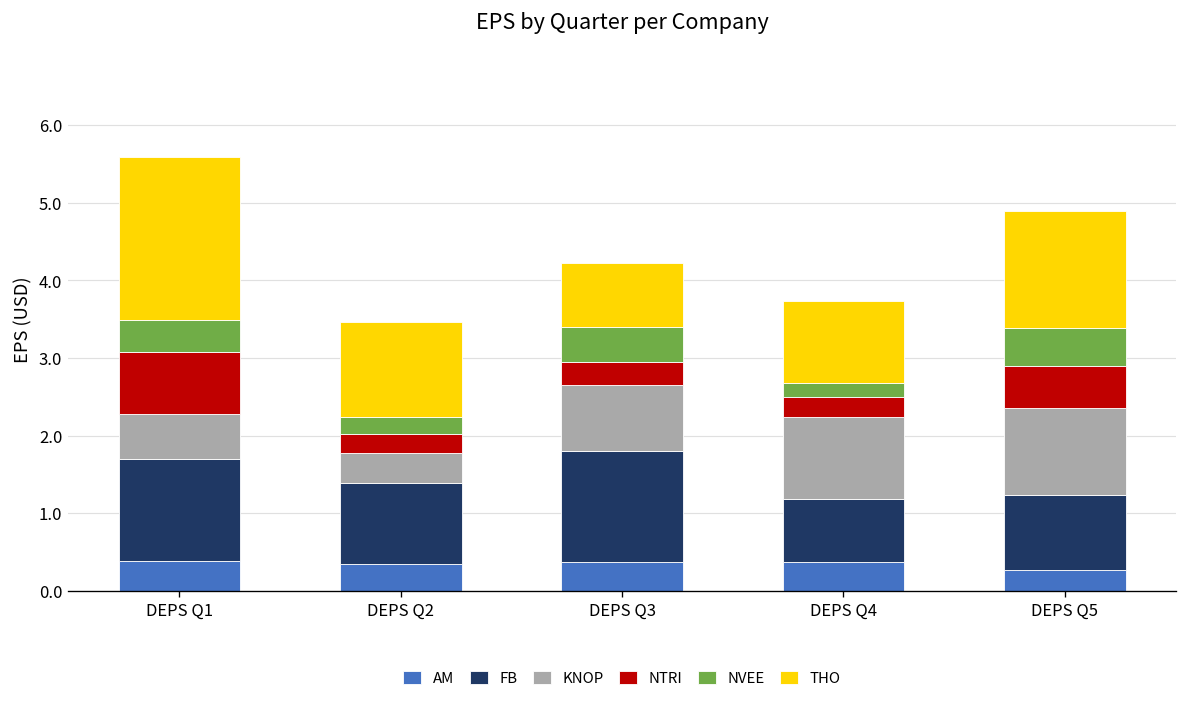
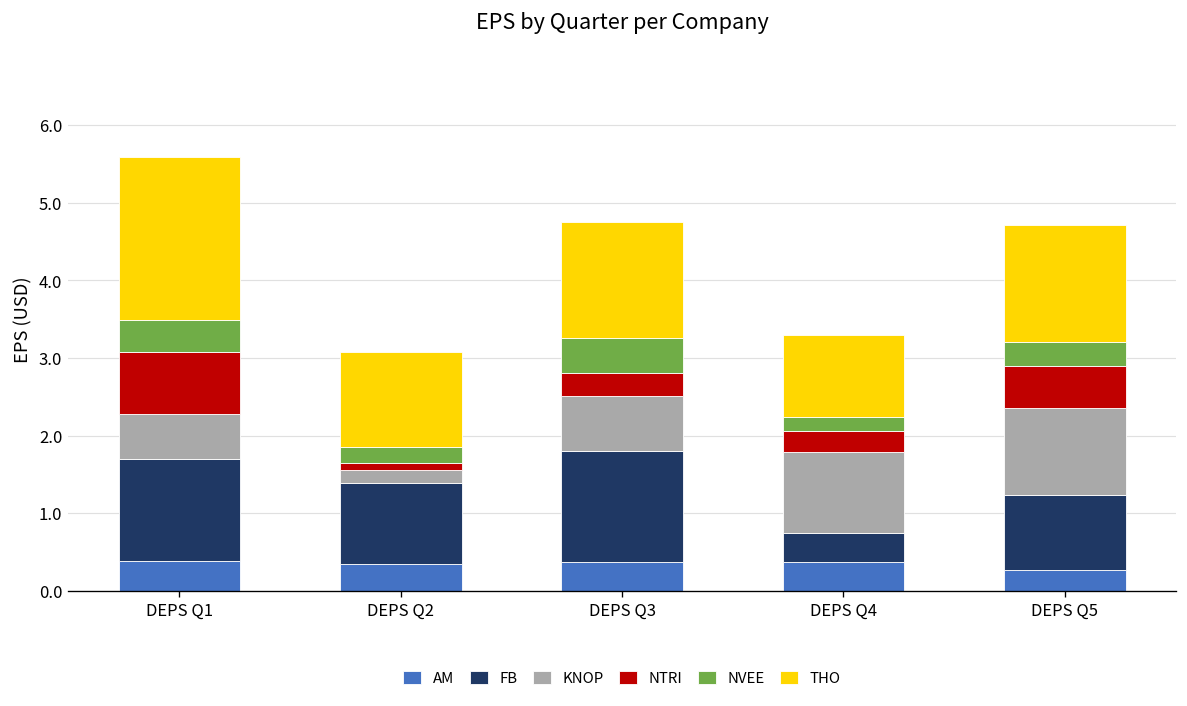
  {
    "AM": {
      "DEPS Q1": 0.4,
      "DEPS Q2": 0.3,
      "DEPS Q3": 0.4,
      "DEPS Q4": 0.4,
      "DEPS Q5": 0.3
    },
    "FB": {
      "DEPS Q1": 1.3,
      "DEPS Q2": 1.0,
      "DEPS Q3": 1.4,
-     "DEPS Q4": 0.8,
+     "DEPS Q4": 0.4,
      "DEPS Q5": 1.0
    },
    "KNOP": {
      "DEPS Q1": 0.6,
-     "DEPS Q2": 0.4,
-     "DEPS Q3": 0.9,
+     "DEPS Q2": 0.2,
+     "DEPS Q3": 0.7,
      "DEPS Q4": 1.0,
      "DEPS Q5": 1.1
    },
    "NTRI": {
      "DEPS Q1": 0.8,
-     "DEPS Q2": 0.2,
+     "DEPS Q2": 0.1,
      "DEPS Q3": 0.3,
      "DEPS Q4": 0.3,
      "DEPS Q5": 0.5
    },
    "NVEE": {
      "DEPS Q1": 0.4,
      "DEPS Q2": 0.2,
      "DEPS Q3": 0.4,
      "DEPS Q4": 0.2,
-     "DEPS Q5": 0.5
+     "DEPS Q5": 0.3
    },
    "THO": {
      "DEPS Q1": 2.1,
      "DEPS Q2": 1.2,
-     "DEPS Q3": 0.8,
+     "DEPS Q3": 1.5,
      "DEPS Q4": 1.1,
      "DEPS Q5": 1.5
    }
  }
